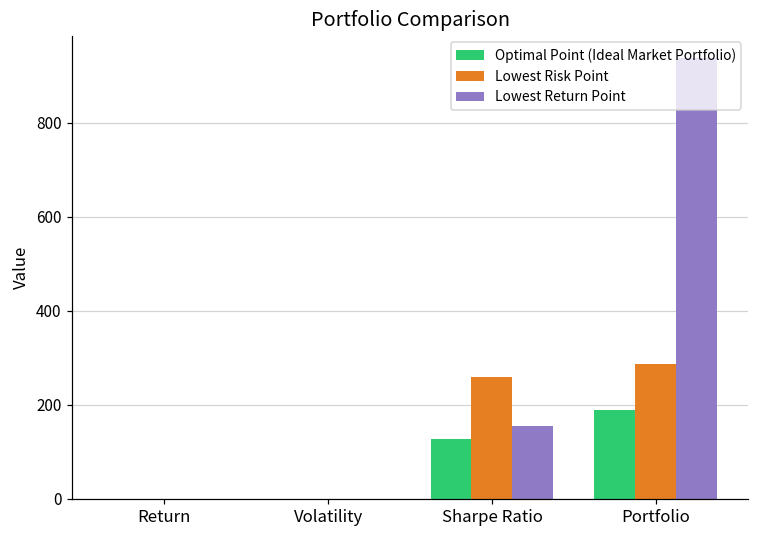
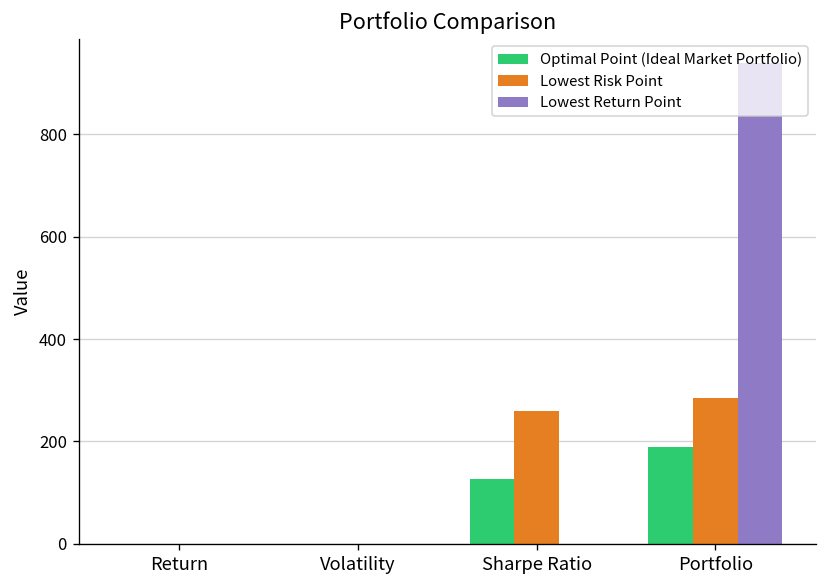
  {
    "Optimal Point (Ideal Market Portfolio)": {
      "Sharpe Ratio": 130,
      "Portfolio": 190
    },
    "Lowest Risk Point": {
      "Sharpe Ratio": 260,
      "Portfolio": 290
    },
    "Lowest Return Point": {
-     "Sharpe Ratio": 150
+     "Sharpe Ratio": 0
    }
  }
